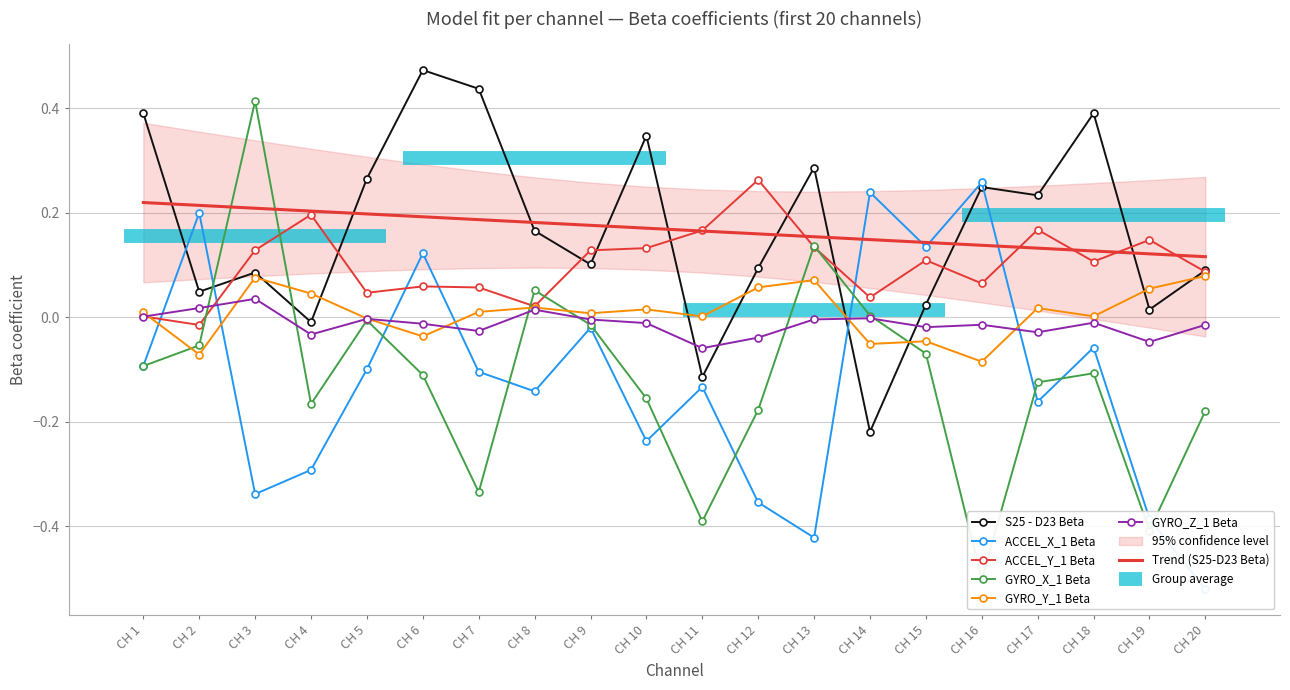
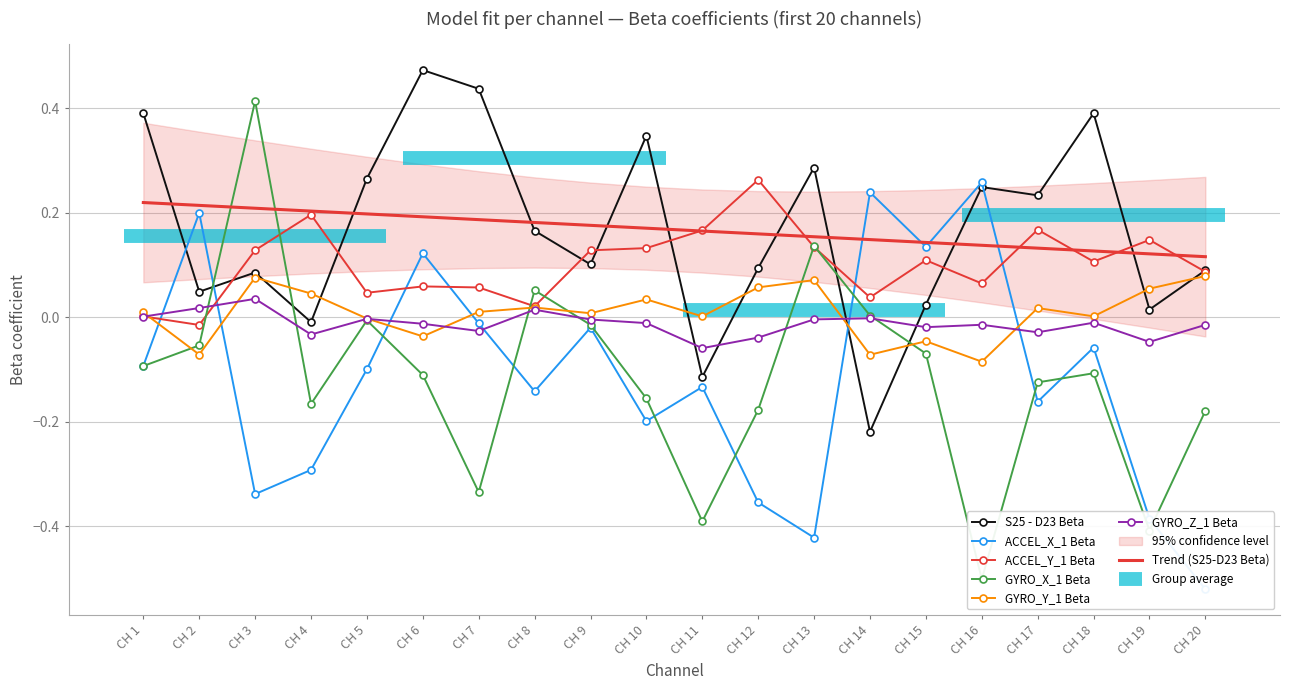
  {
    "S25 - D23 Beta": {
      "CH 1": 0.39,
      "CH 2": 0.05,
      "CH 3": 0.09,
      "CH 4": -0.01,
      "CH 5": 0.27,
      "CH 6": 0.47,
      "CH 7": 0.44,
      "CH 8": 0.17,
      "CH 9": 0.10,
      "CH 10": 0.35,
      "CH 11": -0.11,
      "CH 12": 0.09,
      "CH 13": 0.29,
      "CH 14": -0.22,
      "CH 15": 0.02,
      "CH 17": 0.23,
      "CH 18": 0.39,
      "CH 19": 0.01
    },
    "ACCEL_X_1 Beta": {
      "CH 2": 0.20,
      "CH 3": -0.34,
      "CH 4": -0.29,
      "CH 5": -0.10,
      "CH 6": 0.12,
-     "CH 7": -0.10,
+     "CH 7": -0.01,
      "CH 8": -0.14,
      "CH 9": -0.02,
-     "CH 10": -0.24,
+     "CH 10": -0.20,
      "CH 11": -0.13,
      "CH 12": -0.35,
      "CH 13": -0.42,
      "CH 15": 0.13,
      "CH 16": 0.26,
      "CH 17": -0.16,
      "CH 18": -0.06
    },
    "GYRO_X_1 Beta": {
      "CH 2": -0.05,
      "CH 3": 0.41,
      "CH 4": -0.17,
      "CH 6": -0.11,
      "CH 7": -0.33,
      "CH 8": 0.05,
      "CH 9": -0.01,
      "CH 10": -0.16,
      "CH 11": -0.39,
      "CH 12": -0.18,
      "CH 14": 0.00,
      "CH 15": -0.07,
      "CH 17": -0.12,
      "CH 18": -0.11,
      "CH 20": -0.18
    },
    "GYRO_Y_1 Beta": {
      "CH 1": 0.01,
      "CH 2": -0.07,
      "CH 3": 0.08,
      "CH 4": 0.05,
      "CH 6": -0.04,
      "CH 7": 0.01,
      "CH 9": 0.01,
-     "CH 10": 0.02,
+     "CH 10": 0.03,
      "CH 11": 0.00,
      "CH 12": 0.06,
      "CH 13": 0.07,
-     "CH 14": -0.05,
+     "CH 14": -0.07,
      "CH 15": -0.05,
      "CH 16": -0.08,
      "CH 17": 0.02,
      "CH 18": 0.00,
      "CH 19": 0.05,
      "CH 20": 0.08
    },
    "GYRO_Z_1 Beta": {
      "CH 2": 0.02,
      "CH 3": 0.04,
      "CH 4": -0.03,
      "CH 6": -0.01,
      "CH 7": -0.03,
      "CH 9": 0.00,
      "CH 10": -0.01,
      "CH 11": -0.06,
      "CH 12": -0.04,
      "CH 13": 0.00,
      "CH 14": 0.00,
      "CH 15": -0.02,
      "CH 16": -0.01,
      "CH 17": -0.03,
      "CH 18": -0.01,
      "CH 19": -0.05,
      "CH 20": -0.01
    }
  }
